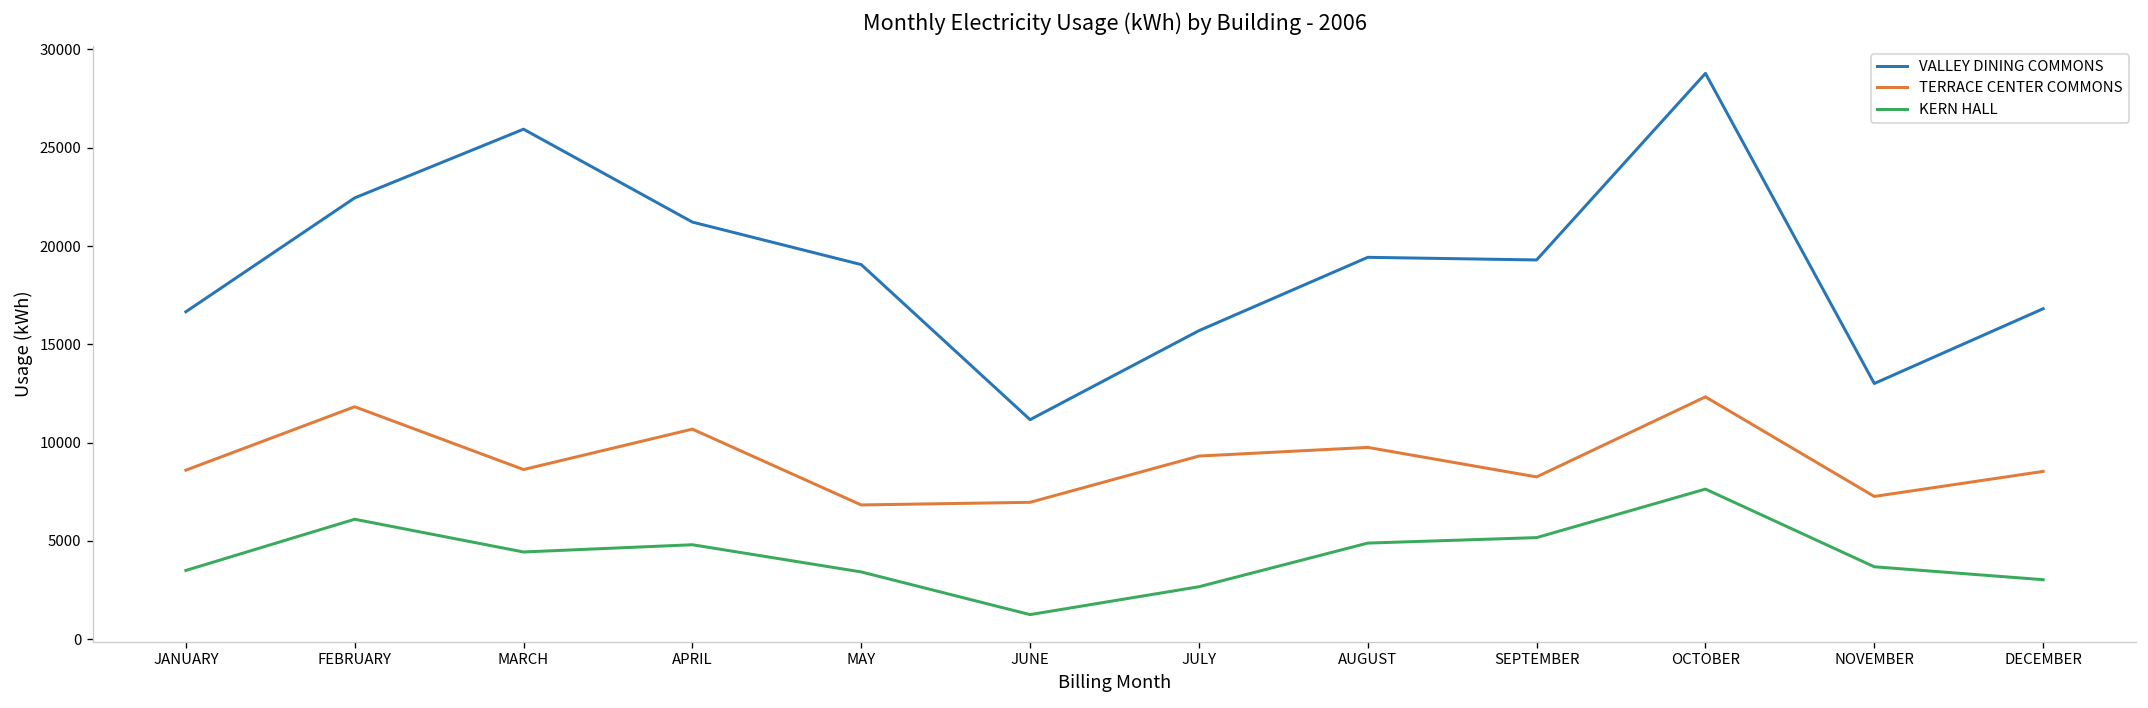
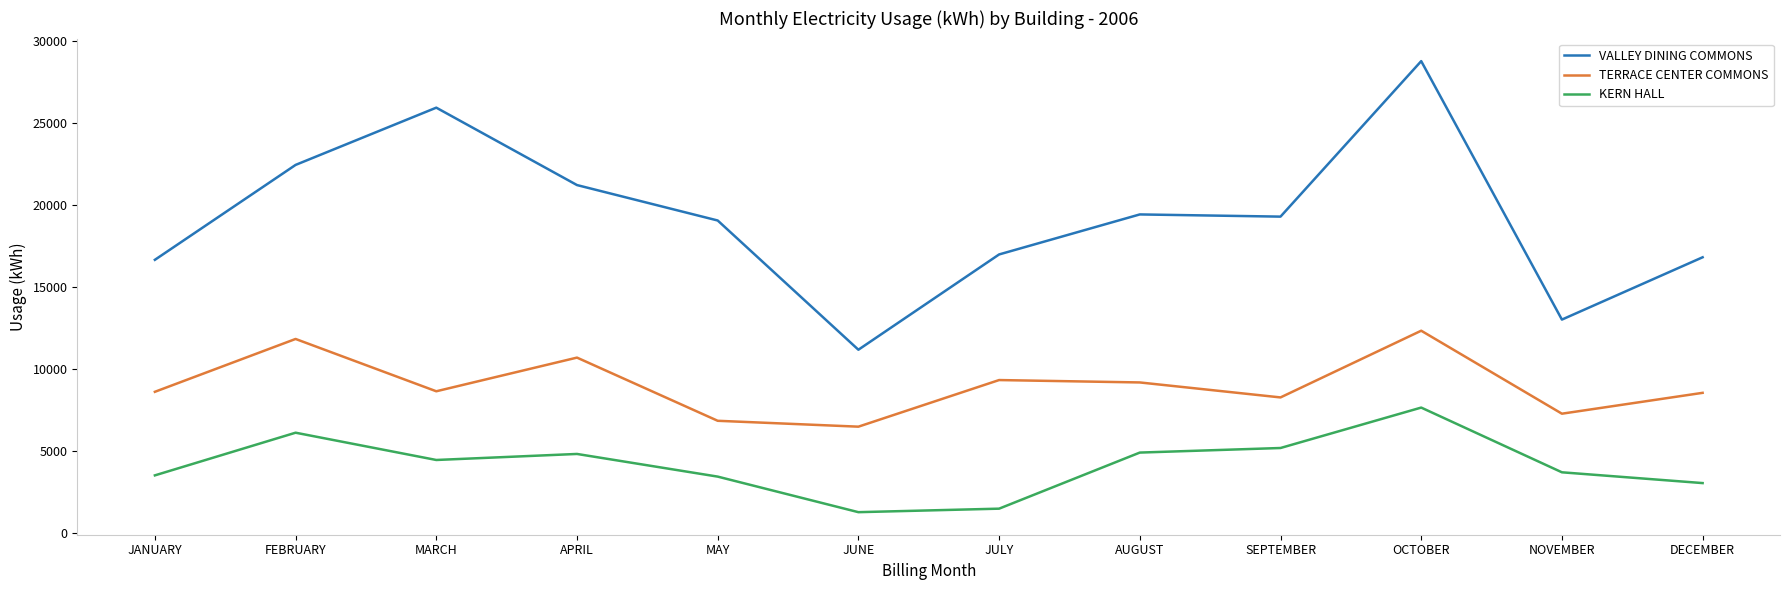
  {
    "VALLEY DINING COMMONS": {
      "JANUARY": 16700,
      "FEBRUARY": 22400,
      "MARCH": 25900,
      "APRIL": 21200,
      "MAY": 19100,
      "JUNE": 11200,
-     "JULY": 15700,
+     "JULY": 17000,
      "AUGUST": 19400,
      "SEPTEMBER": 19300,
      "OCTOBER": 28800,
      "NOVEMBER": 13000,
      "DECEMBER": 16800
    },
    "TERRACE CENTER COMMONS": {
      "JANUARY": 8600,
      "FEBRUARY": 11800,
      "MARCH": 8600,
      "APRIL": 10700,
      "MAY": 6800,
-     "JUNE": 7000,
+     "JUNE": 6500,
      "JULY": 9300,
-     "AUGUST": 9800,
+     "AUGUST": 9200,
      "SEPTEMBER": 8300,
      "OCTOBER": 12300,
      "NOVEMBER": 7300,
      "DECEMBER": 8500
    },
    "KERN HALL": {
      "JANUARY": 3500,
      "FEBRUARY": 6100,
      "MARCH": 4400,
      "APRIL": 4800,
      "MAY": 3400,
      "JUNE": 1300,
-     "JULY": 2700,
+     "JULY": 1500,
      "AUGUST": 4900,
      "SEPTEMBER": 5200,
      "OCTOBER": 7600,
      "NOVEMBER": 3700,
      "DECEMBER": 3000
    }
  }
